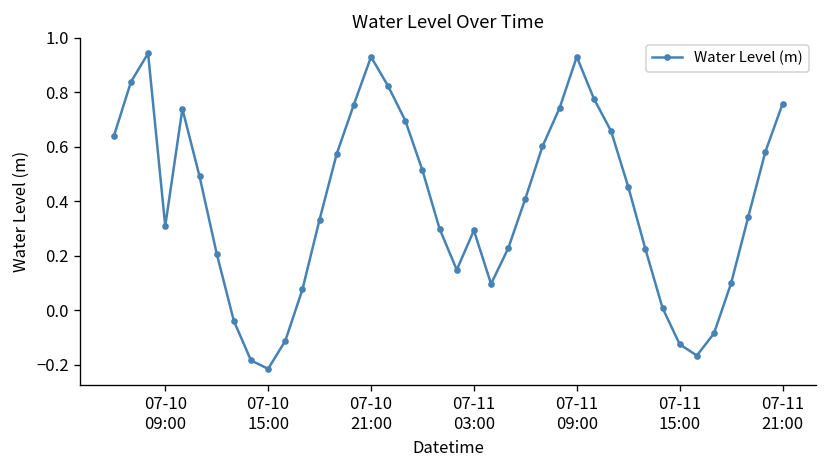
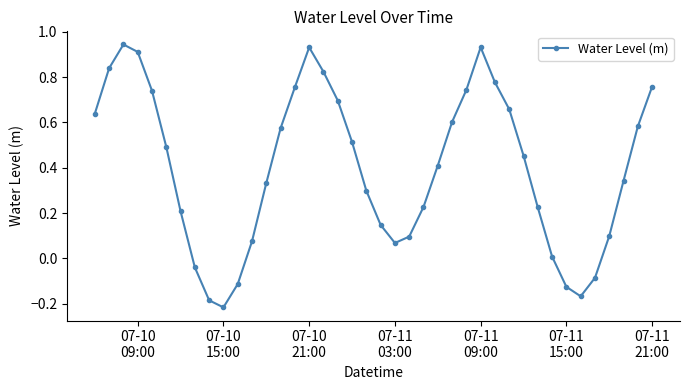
  {
-   "07-10 09:00": 0.31,
+   "07-10 09:00": 0.91,
    "07-10 15:00": -0.22,
    "07-10 21:00": 0.93,
-   "07-11 03:00": 0.29,
+   "07-11 03:00": 0.07,
    "07-11 09:00": 0.93,
    "07-11 15:00": -0.13,
    "07-11 21:00": 0.76
  }
